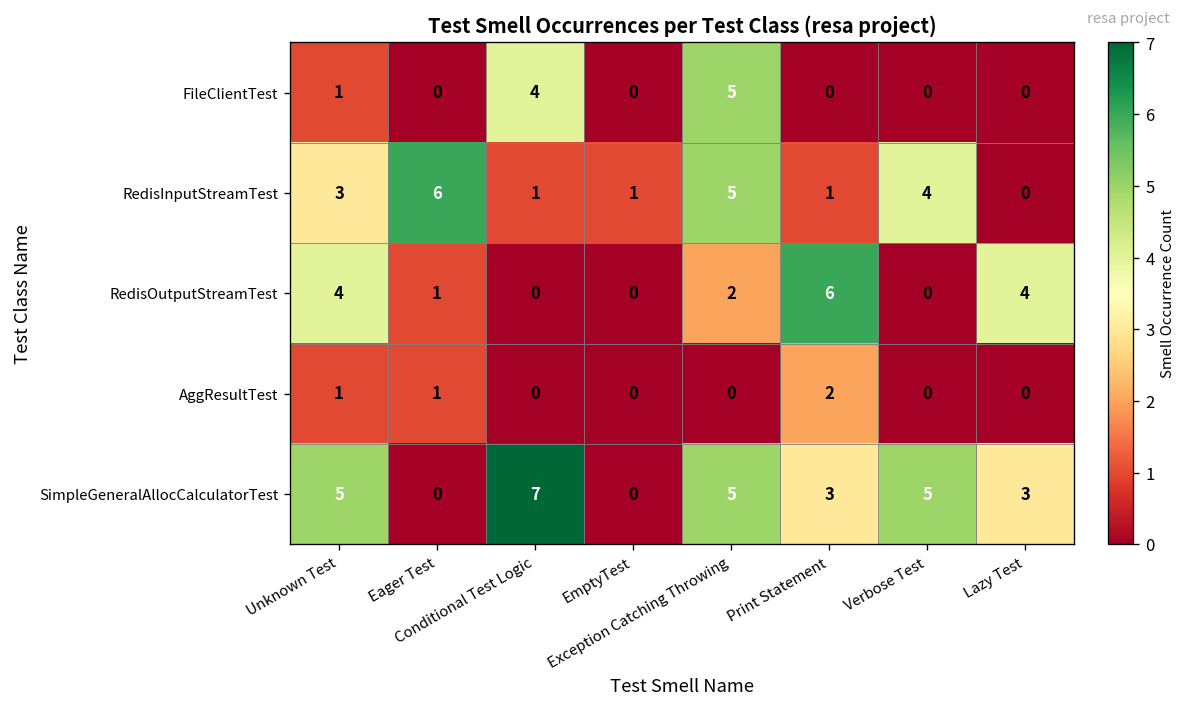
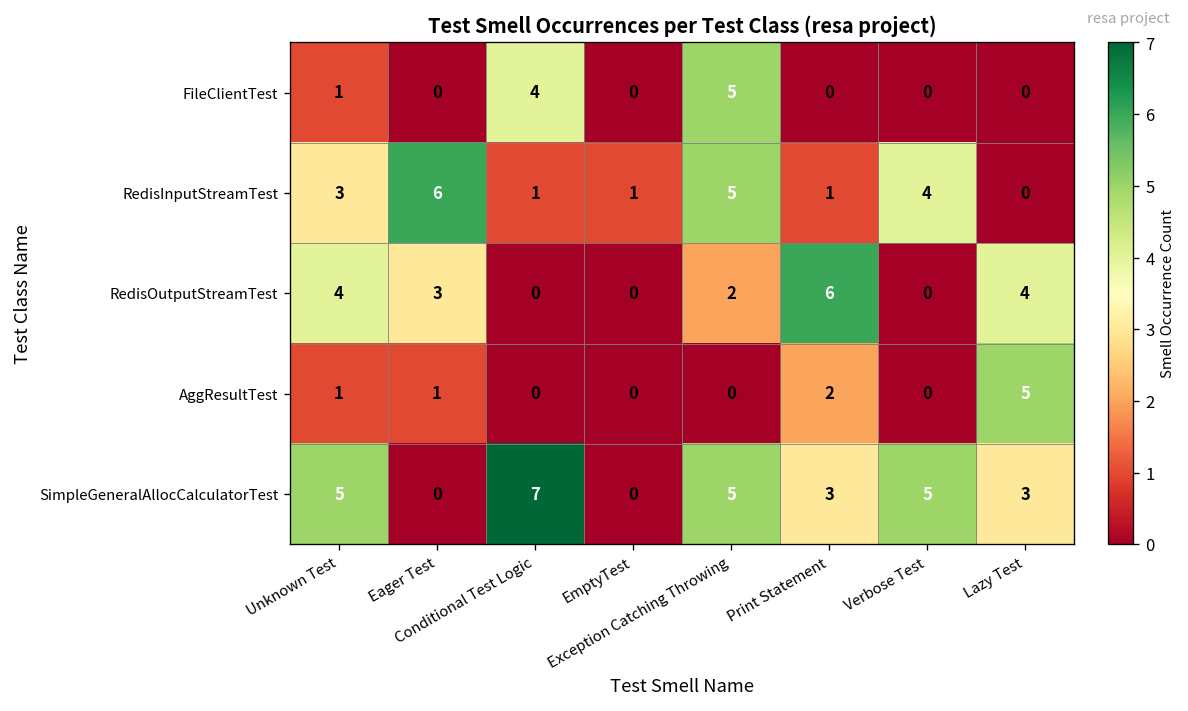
  {
    "FileClientTest": {
      "Unknown Test": 1,
      "Eager Test": 0,
      "Conditional Test Logic": 4,
      "EmptyTest": 0,
      "Exception Catching Throwing": 5,
      "Print Statement": 0,
      "Verbose Test": 0,
      "Lazy Test": 0
    },
    "RedisInputStreamTest": {
      "Unknown Test": 3,
      "Eager Test": 6,
      "Conditional Test Logic": 1,
      "EmptyTest": 1,
      "Exception Catching Throwing": 5,
      "Print Statement": 1,
      "Verbose Test": 4,
      "Lazy Test": 0
    },
    "RedisOutputStreamTest": {
      "Unknown Test": 4,
-     "Eager Test": 1,
+     "Eager Test": 3,
      "Conditional Test Logic": 0,
      "EmptyTest": 0,
      "Exception Catching Throwing": 2,
      "Print Statement": 6,
      "Verbose Test": 0,
      "Lazy Test": 4
    },
    "AggResultTest": {
      "Unknown Test": 1,
      "Eager Test": 1,
      "Conditional Test Logic": 0,
      "EmptyTest": 0,
      "Exception Catching Throwing": 0,
      "Print Statement": 2,
      "Verbose Test": 0,
-     "Lazy Test": 0
+     "Lazy Test": 5
    },
    "SimpleGeneralAllocCalculatorTest": {
      "Unknown Test": 5,
      "Eager Test": 0,
      "Conditional Test Logic": 7,
      "EmptyTest": 0,
      "Exception Catching Throwing": 5,
      "Print Statement": 3,
      "Verbose Test": 5,
      "Lazy Test": 3
    }
  }
